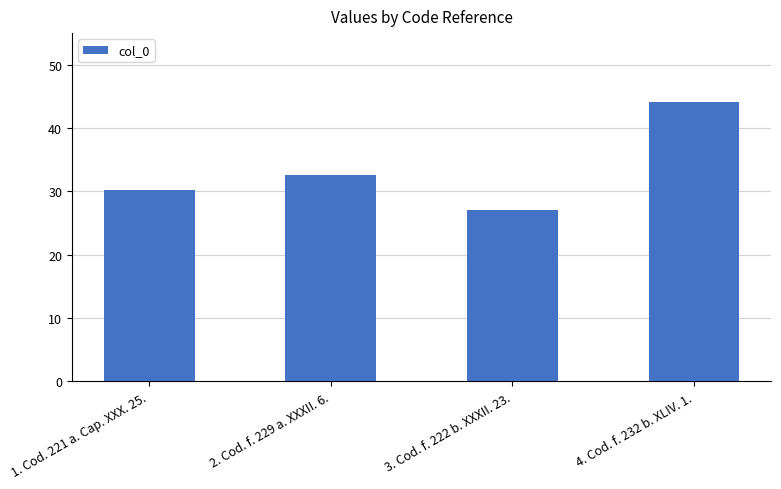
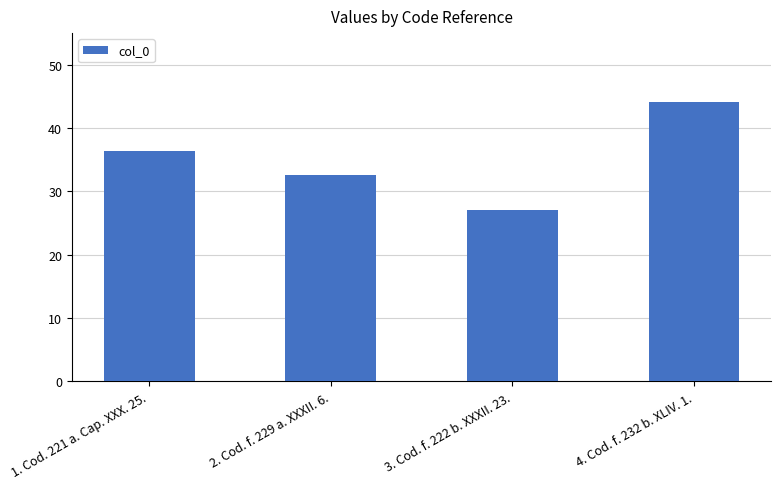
  {
-   "1. Cod. 221 a. Cap. XXX. 25.": 30,
+   "1. Cod. 221 a. Cap. XXX. 25.": 36,
    "2. Cod. f. 229 a. XXXII. 6.": 33,
    "3. Cod. f. 222 b. XXXII. 23.": 27,
    "4. Cod. f. 232 b. XLIV. 1.": 44
  }
